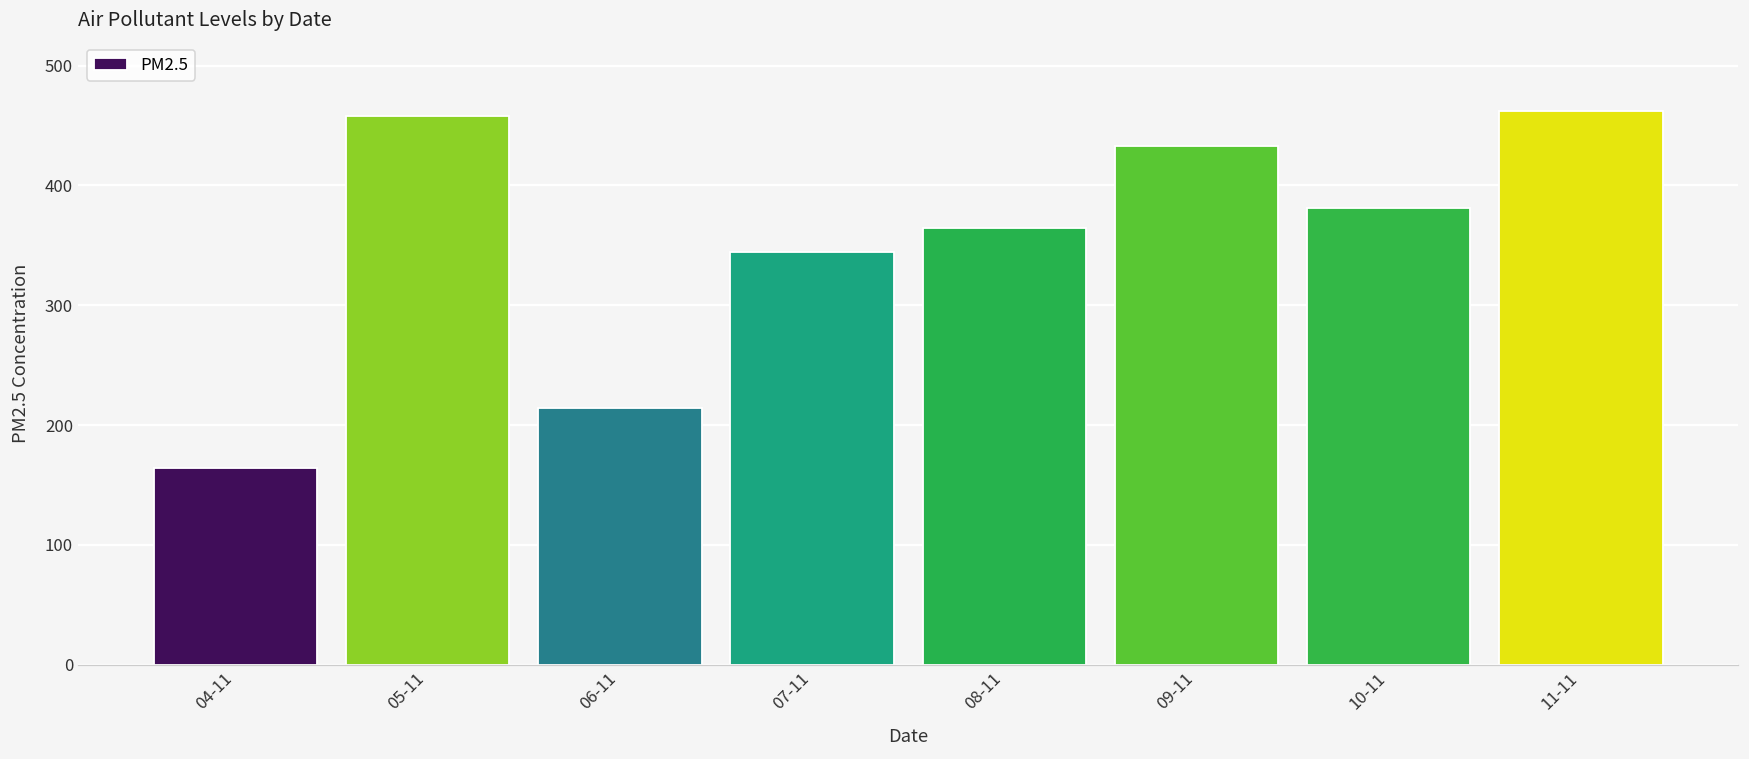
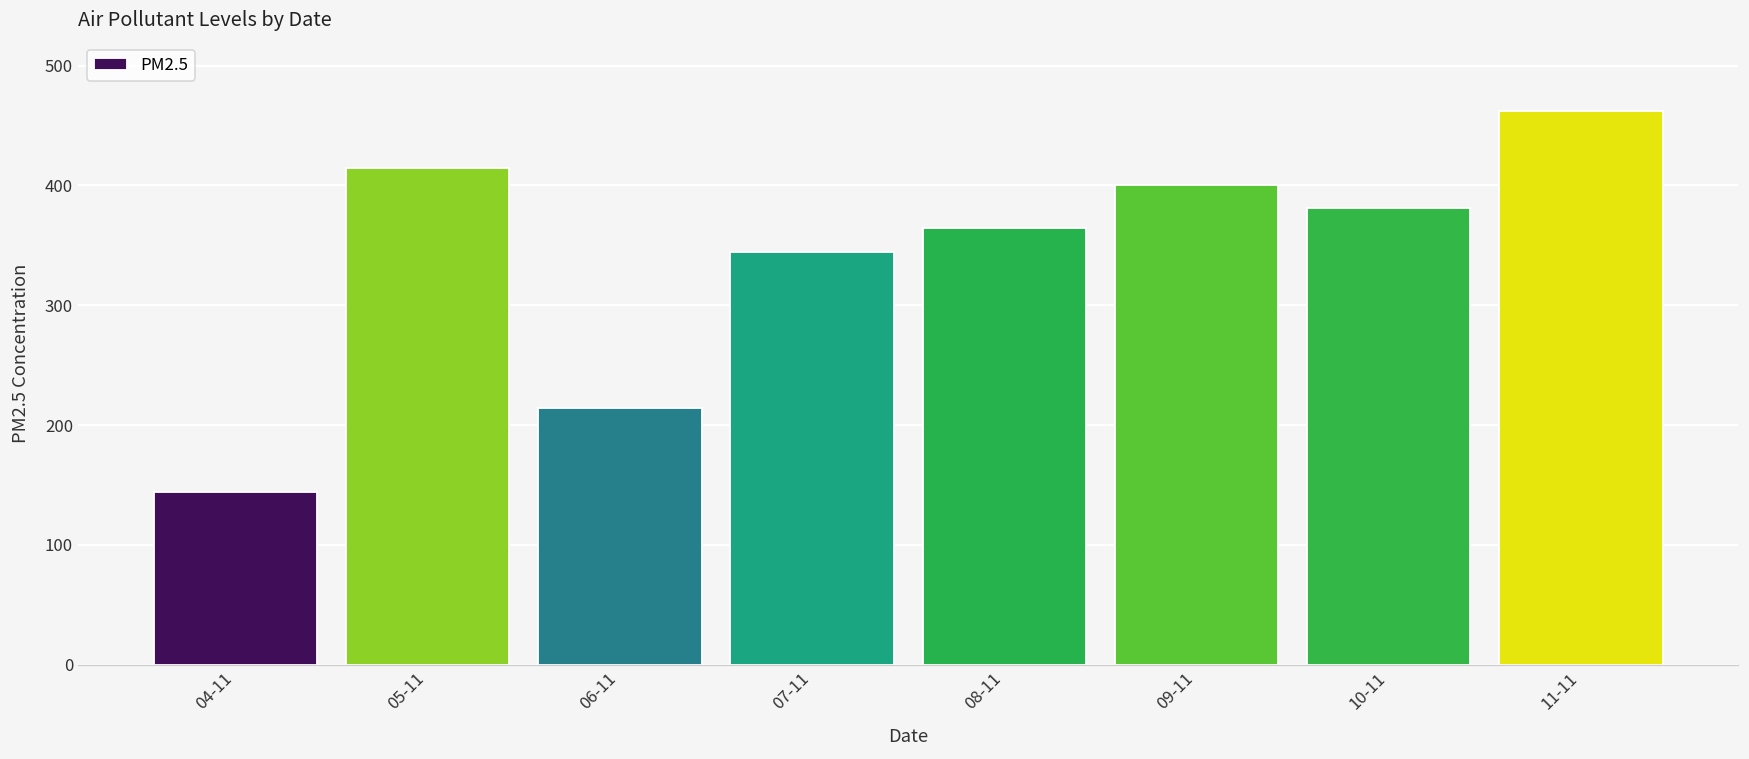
  {
-   "04-11": 164,
-   "05-11": 458,
+   "04-11": 144,
+   "05-11": 414,
    "06-11": 214,
    "07-11": 345,
    "08-11": 365,
-   "09-11": 433,
+   "09-11": 400,
    "10-11": 381,
    "11-11": 462
  }
